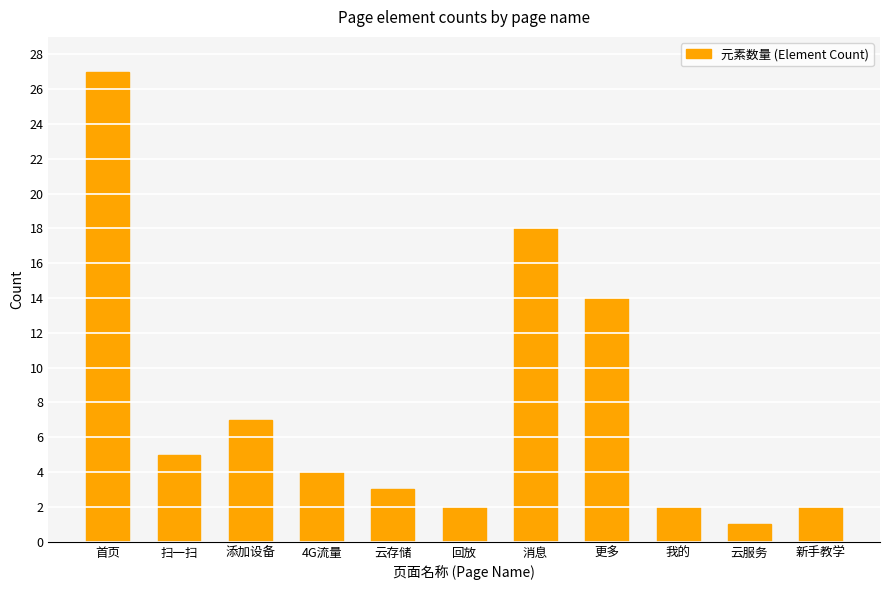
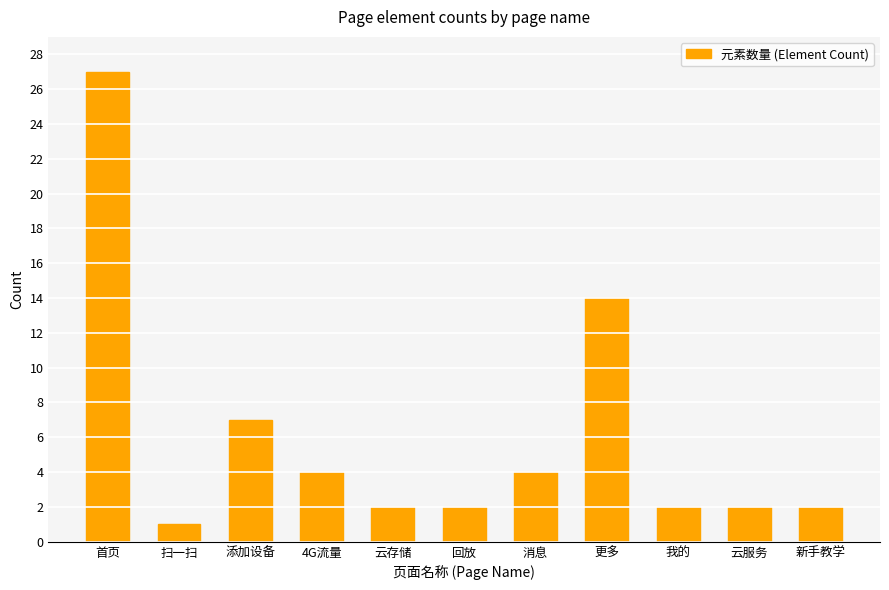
  {
    "首页": 27,
-   "扫一扫": 5,
+   "扫一扫": 1,
    "添加设备": 7,
    "4G流量": 4,
-   "云存储": 3,
+   "云存储": 2,
    "回放": 2,
-   "消息": 18,
+   "消息": 4,
    "更多": 14,
    "我的": 2,
-   "云服务": 1,
+   "云服务": 2,
    "新手教学": 2
  }
